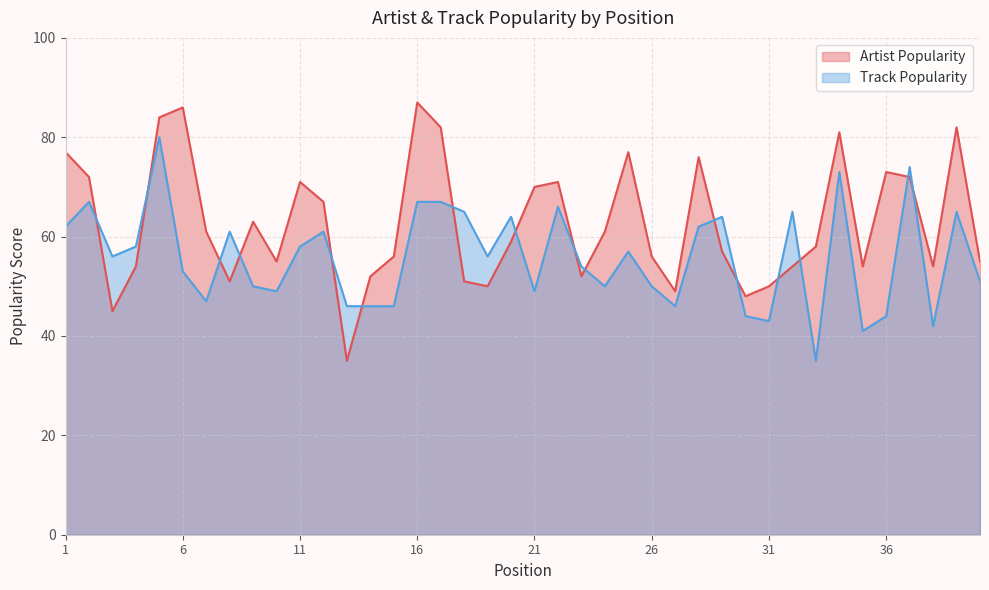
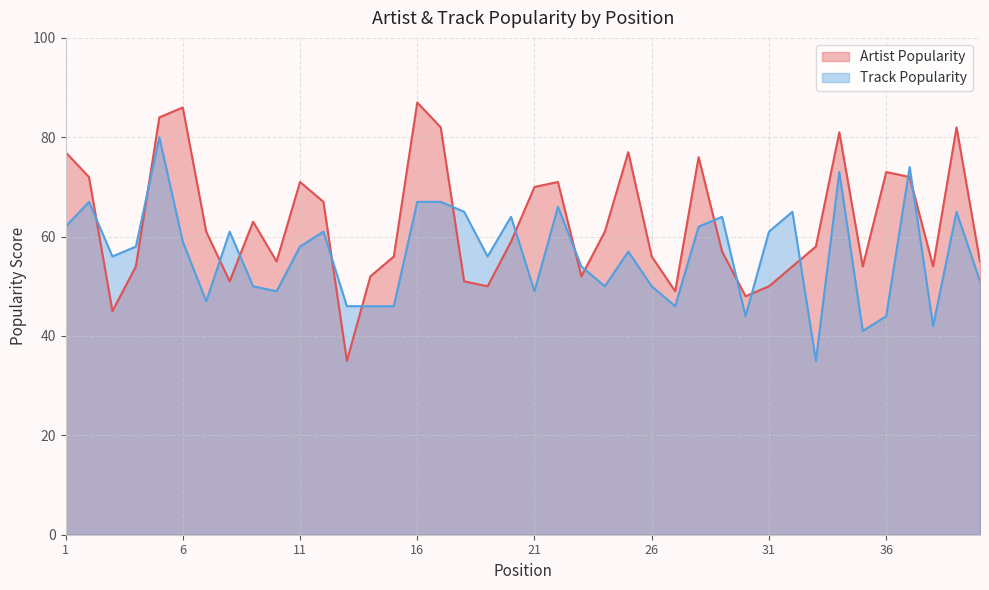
  {
    "Artist Popularity": {
      "1": 77,
      "6": 86,
      "11": 71,
      "16": 87,
      "21": 70,
      "26": 56,
      "31": 50,
      "36": 73
    },
    "Track Popularity": {
      "1": 62,
-     "6": 53,
+     "6": 59,
      "11": 58,
      "16": 67,
      "21": 49,
      "26": 50,
-     "31": 43,
+     "31": 61,
      "36": 44
    }
  }
